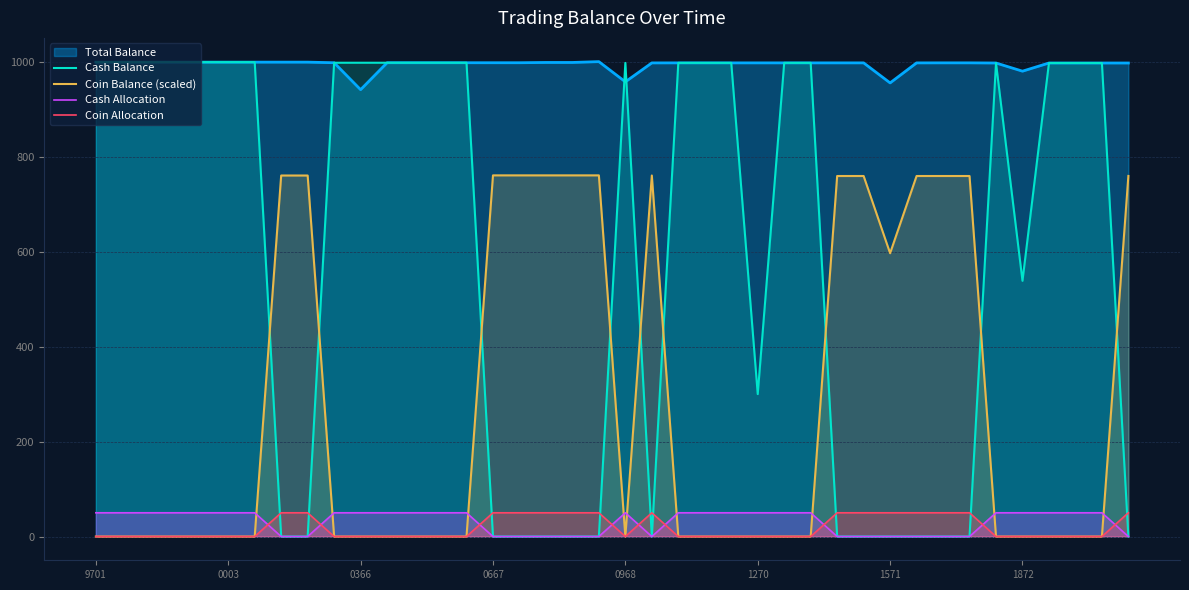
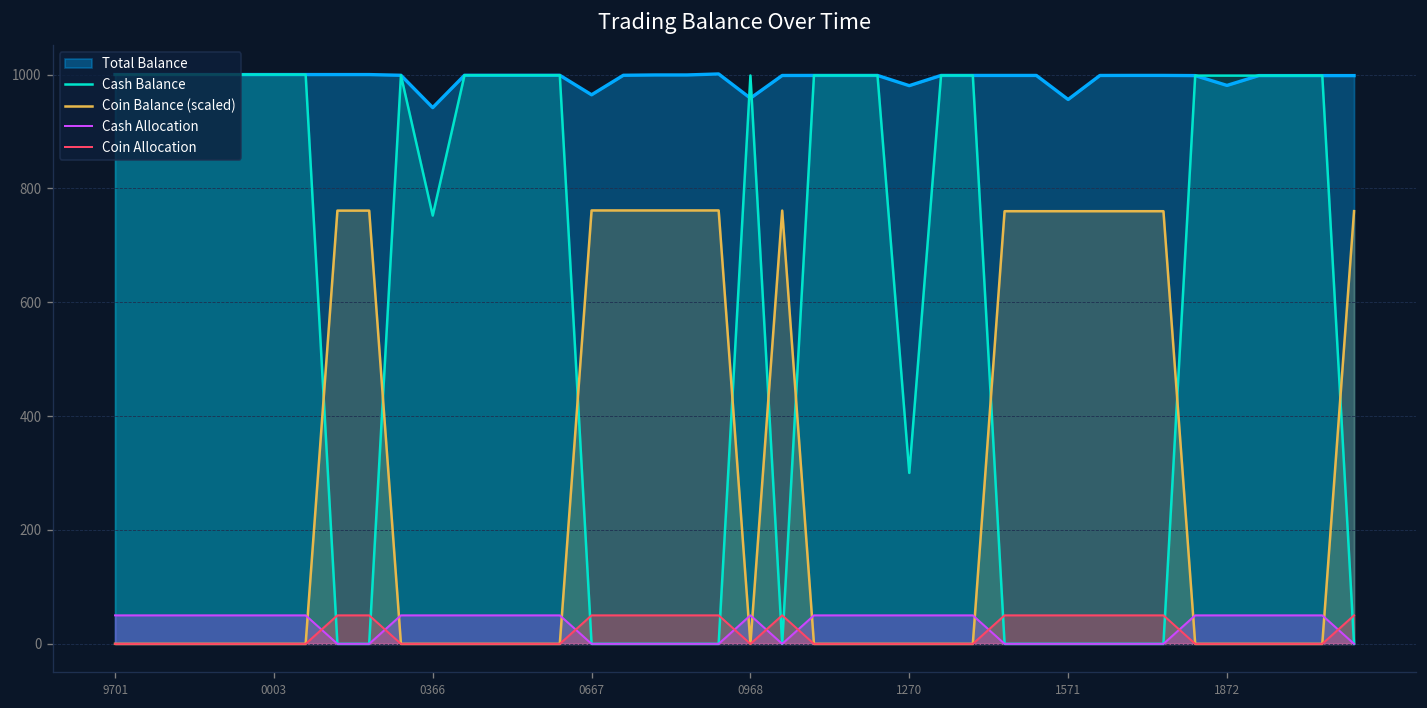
  {
    "Total Balance": {
      "0366": 940,
-     "0667": 1000,
+     "0667": 960,
      "0968": 960,
-     "1270": 1000,
+     "1270": 980,
      "1571": 960,
      "1872": 980
    },
    "Cash Balance": {
-     "0366": 1000,
+     "0366": 750,
      "0968": 1000,
      "1270": 300,
-     "1872": 540
+     "1872": 1000
    },
    "Coin Balance (scaled)": {
      "0667": 760,
-     "1571": 600
+     "1571": 760
    },
    "Cash Allocation": {
      "9701": 50,
      "0003": 50,
      "0366": 50,
      "0968": 50,
      "1270": 50,
      "1872": 50
    },
    "Coin Allocation": {
      "0667": 50,
      "1571": 50
    }
  }
